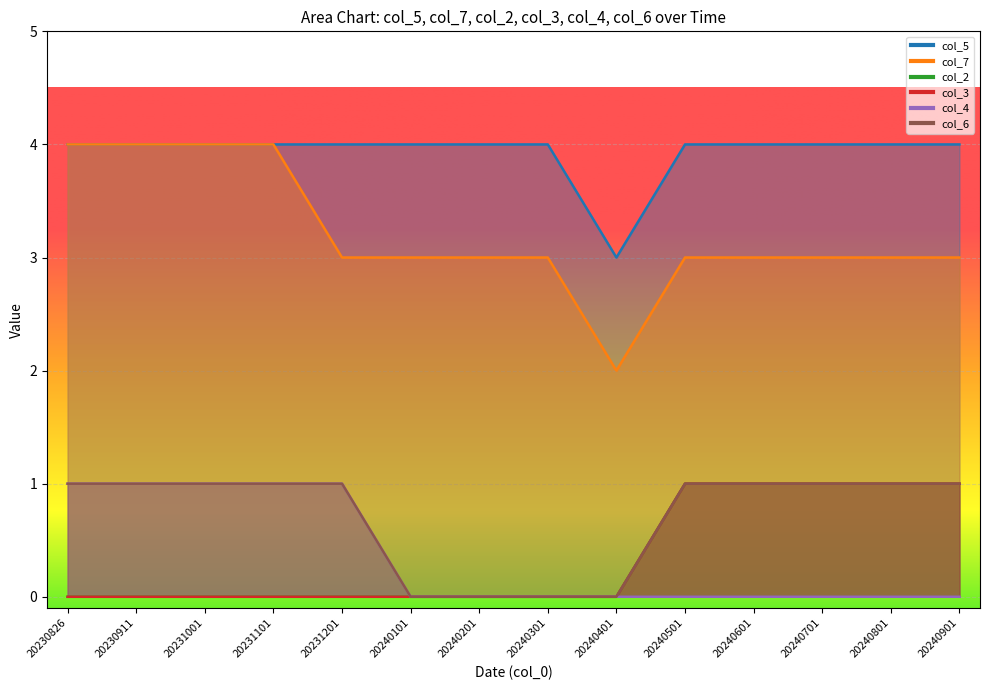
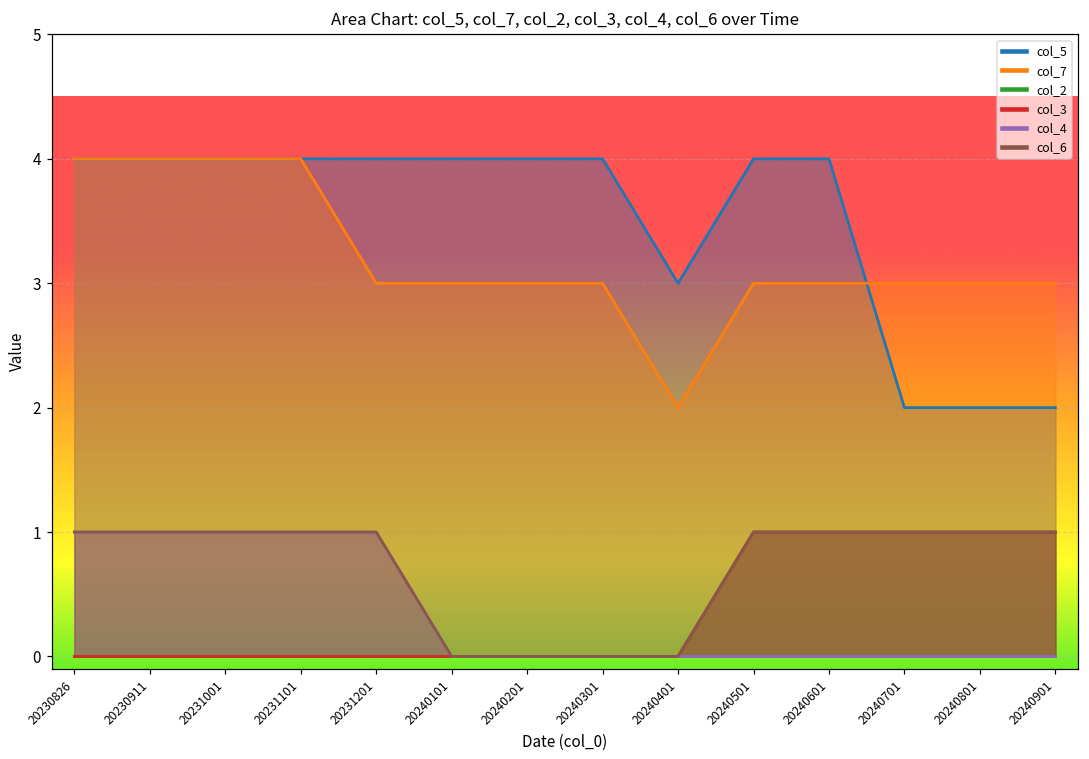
  {
    "col_5": {
      "20231201": 4,
      "20240101": 4,
      "20240201": 4,
      "20240301": 4,
      "20240401": 3,
      "20240501": 4,
      "20240601": 4,
-     "20240701": 4,
-     "20240801": 4,
-     "20240901": 4
+     "20240701": 2,
+     "20240801": 2,
+     "20240901": 2
    },
    "col_4": {
      "20240501": 0,
      "20240601": 0,
      "20240701": 0,
      "20240801": 0,
      "20240901": 0
    }
  }
